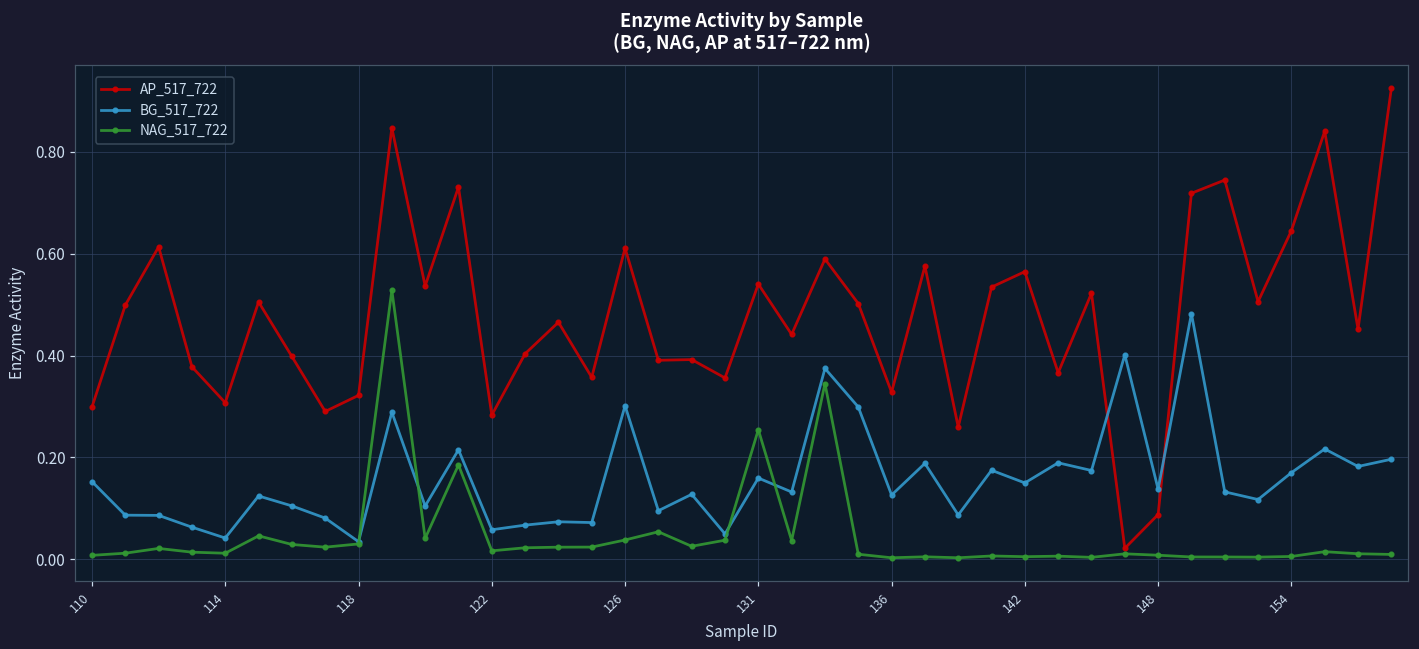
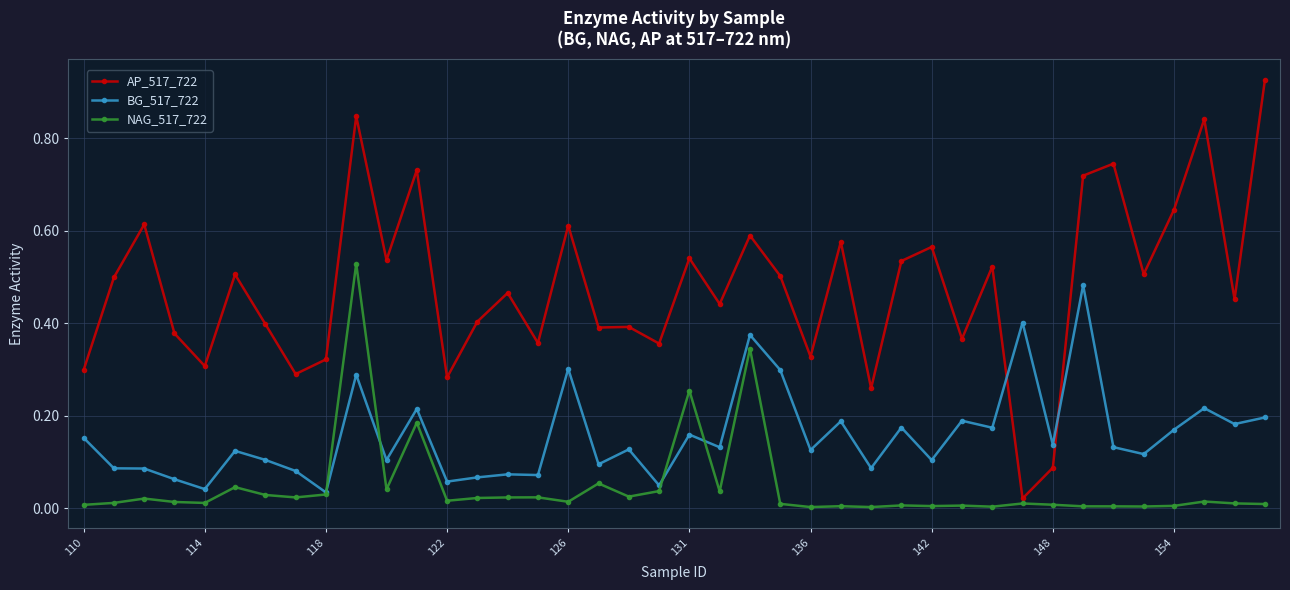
  {
    "AP_517_722": {
      "110": 0.30,
      "114": 0.31,
      "118": 0.32,
      "122": 0.28,
      "126": 0.61,
      "131": 0.54,
      "136": 0.33,
      "142": 0.56,
      "148": 0.09,
      "154": 0.65
    },
    "BG_517_722": {
      "110": 0.15,
      "114": 0.04,
      "122": 0.06,
      "126": 0.30,
      "131": 0.16,
      "136": 0.13,
-     "142": 0.15,
+     "142": 0.10,
      "148": 0.14,
      "154": 0.17
    },
    "NAG_517_722": {
      "110": 0.01,
      "114": 0.01,
      "122": 0.02,
-     "126": 0.04,
+     "126": 0.01,
      "131": 0.25,
      "136": 0.00,
      "142": 0.01,
      "148": 0.01,
      "154": 0.01
    }
  }
